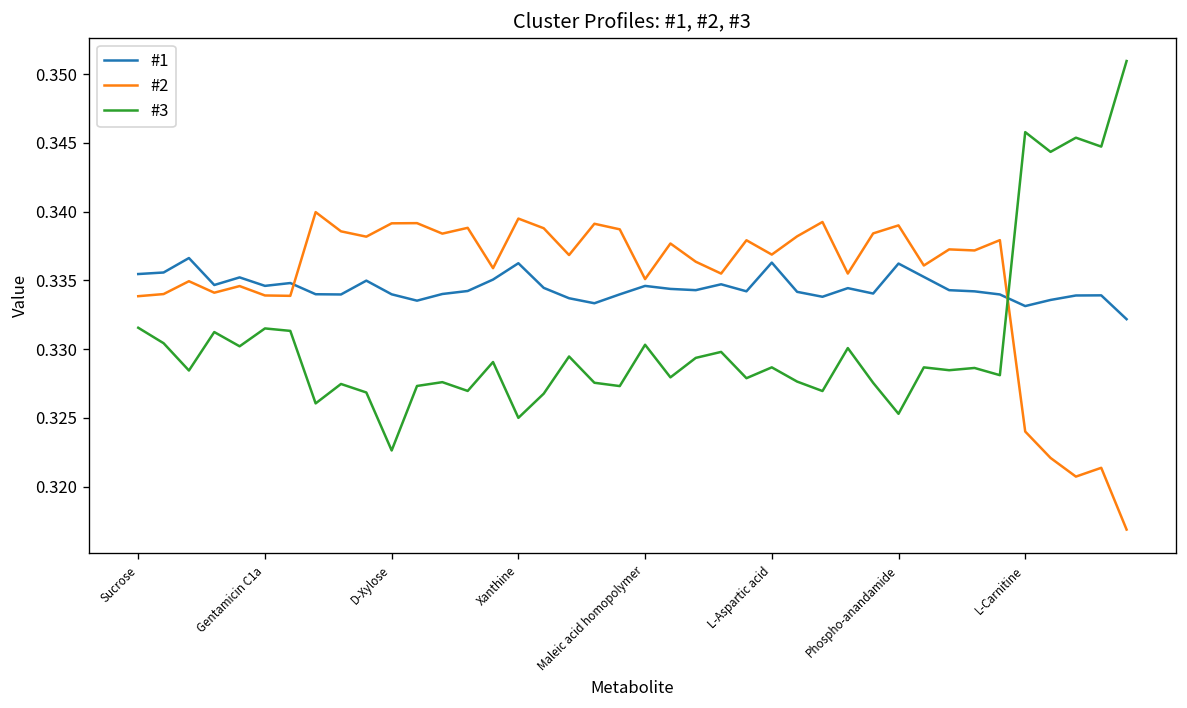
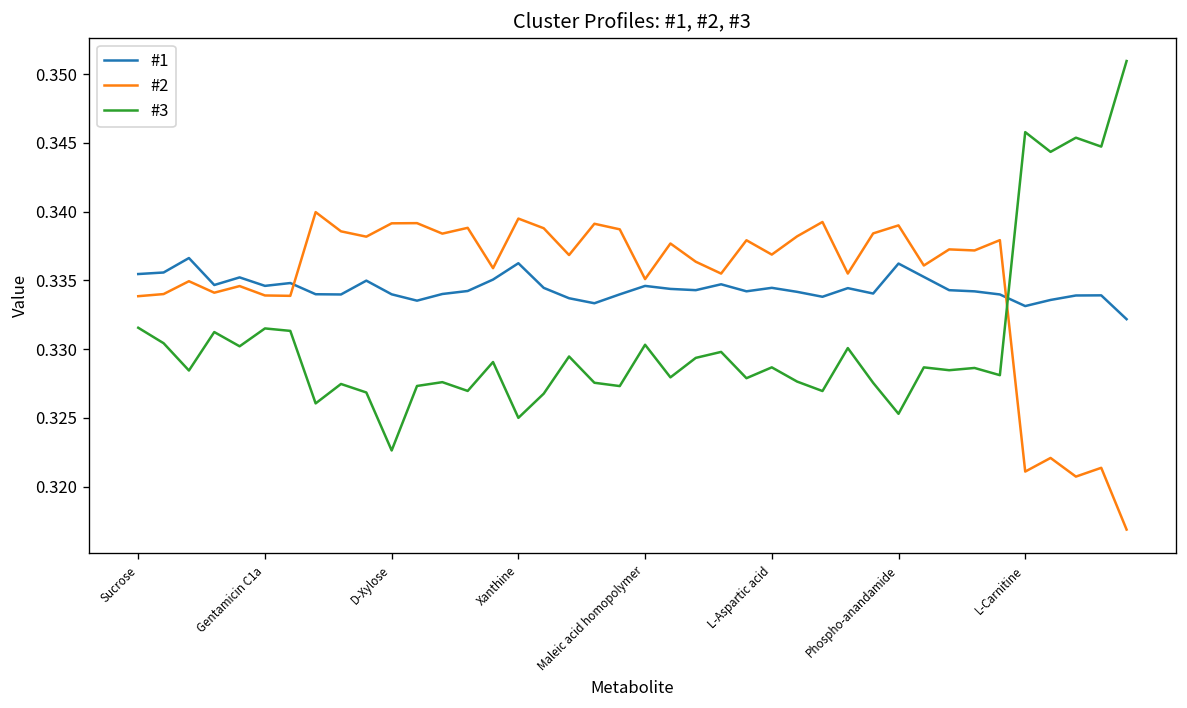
  {
    "#1": {
      "Sucrose": 0.3355,
      "Gentamicin C1a": 0.3346,
      "D-Xylose": 0.3340,
      "Xanthine": 0.3362,
      "Maleic acid homopolymer": 0.3346,
-     "L-Aspartic acid": 0.3363,
+     "L-Aspartic acid": 0.3345,
      "Phospho-anandamide": 0.3362,
      "L-Carnitine": 0.3331
    },
    "#2": {
      "Sucrose": 0.3338,
      "Gentamicin C1a": 0.3339,
      "D-Xylose": 0.3391,
      "Xanthine": 0.3395,
      "Maleic acid homopolymer": 0.3351,
      "L-Aspartic acid": 0.3369,
      "Phospho-anandamide": 0.3390,
-     "L-Carnitine": 0.3240
+     "L-Carnitine": 0.3211
    },
    "#3": {
      "Sucrose": 0.3316,
      "Gentamicin C1a": 0.3315,
      "D-Xylose": 0.3226,
      "Xanthine": 0.3250,
      "Maleic acid homopolymer": 0.3303,
      "L-Aspartic acid": 0.3287,
      "Phospho-anandamide": 0.3253,
      "L-Carnitine": 0.3458
    }
  }
